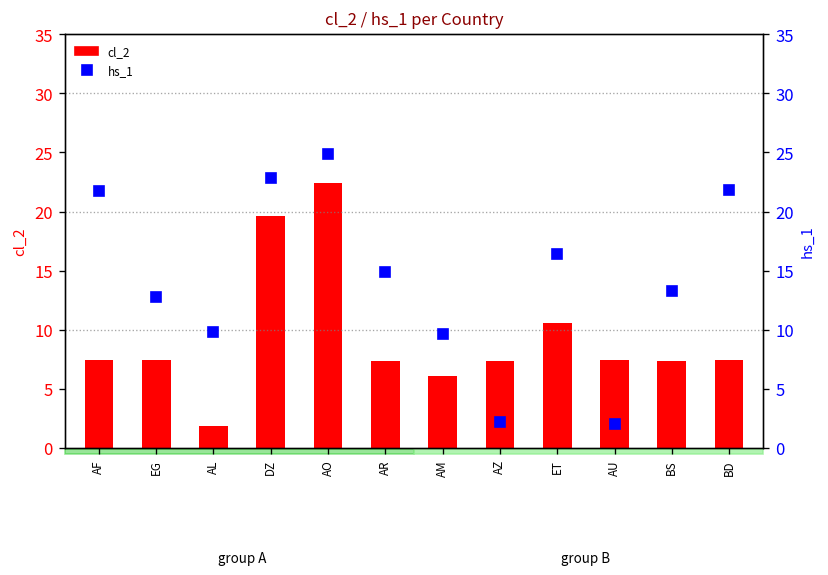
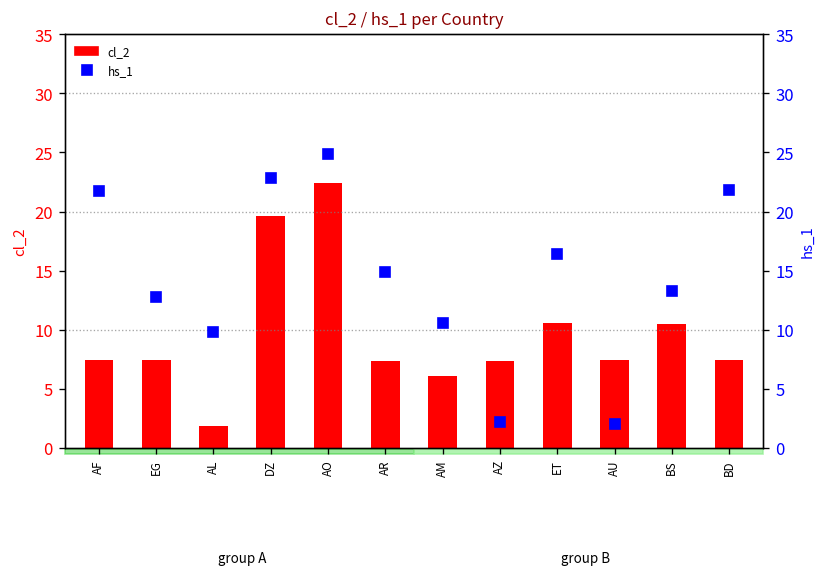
  {
    "cl_2": {
      "AF": 7,
      "EG": 7,
      "AL": 2,
      "DZ": 20,
      "AO": 22,
      "AR": 7,
      "AM": 6,
      "AZ": 7,
      "ET": 11,
      "AU": 7,
-     "BS": 7,
+     "BS": 11,
      "BD": 7
    },
    "hs_1": {
      "AF": 22,
      "EG": 13,
      "AL": 10,
      "DZ": 23,
      "AO": 25,
      "AR": 15,
-     "AM": 10,
+     "AM": 11,
      "AZ": 2,
      "ET": 16,
      "AU": 2,
      "BS": 13,
      "BD": 22
    }
  }
